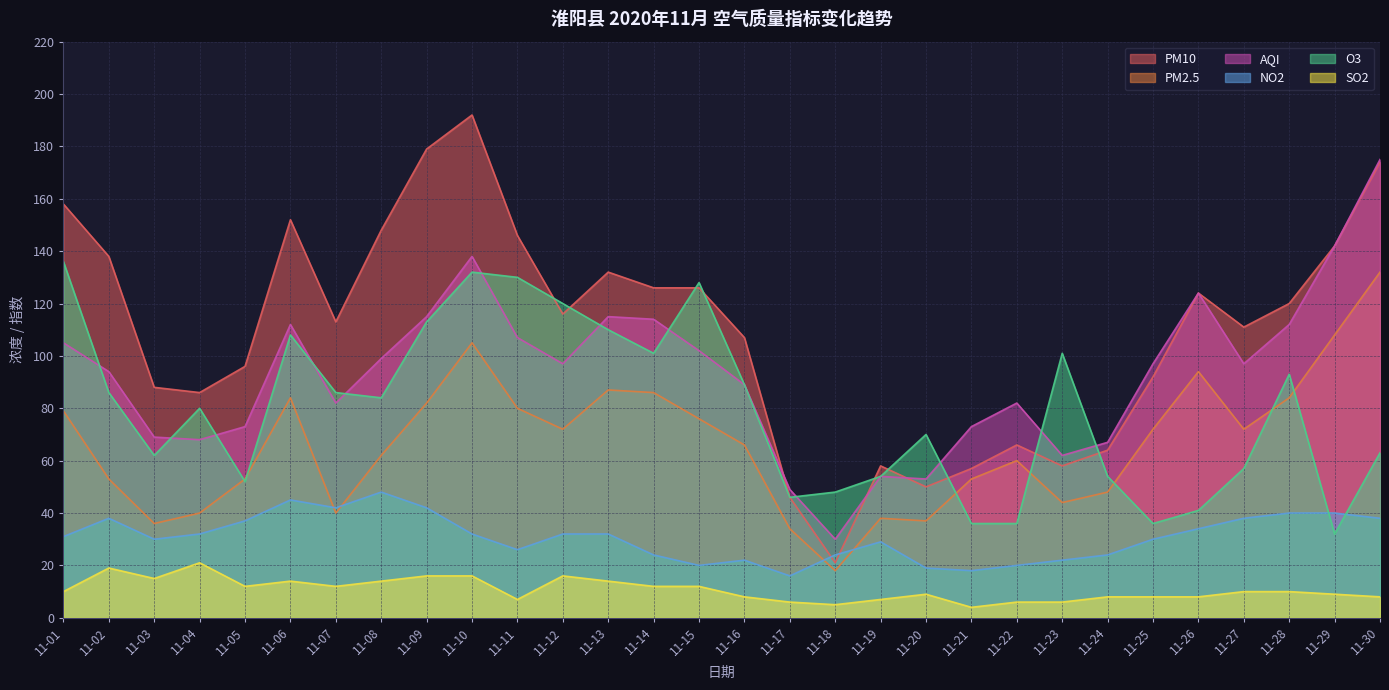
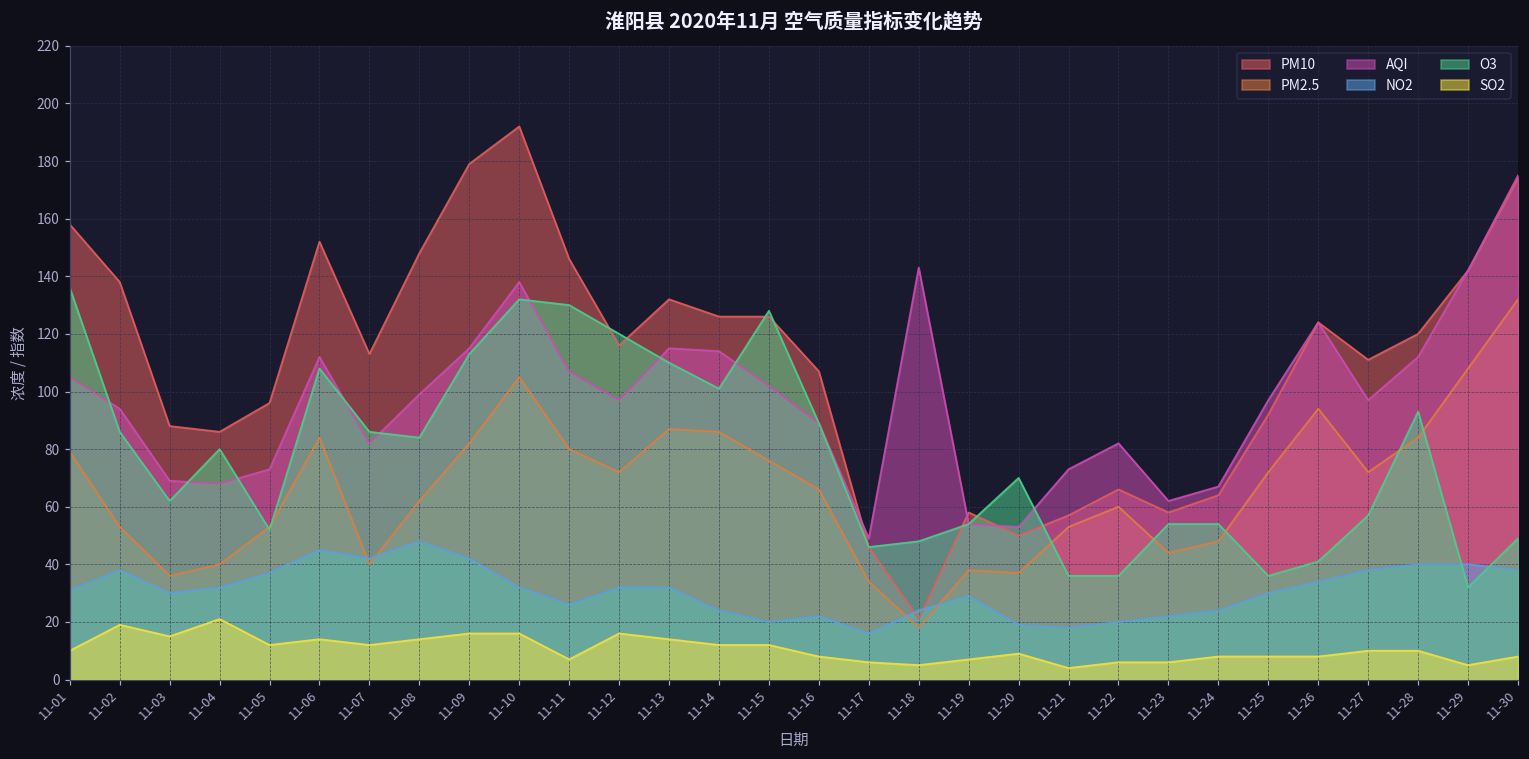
  {
    "AQI": {
      "11-01": 105,
      "11-02": 94,
      "11-03": 69,
      "11-04": 68,
      "11-05": 73,
      "11-06": 112,
      "11-07": 82,
      "11-08": 99,
      "11-09": 115,
      "11-10": 138,
      "11-11": 107,
      "11-12": 97,
      "11-13": 115,
      "11-14": 114,
      "11-15": 102,
      "11-17": 49,
-     "11-18": 30,
+     "11-18": 143,
      "11-20": 53,
      "11-21": 73,
      "11-22": 82,
      "11-23": 62,
      "11-24": 67,
      "11-25": 97,
      "11-27": 97,
      "11-28": 112,
      "11-30": 175
    },
    "NO2": {
      "11-01": 31,
      "11-02": 38,
      "11-03": 30,
      "11-04": 32,
      "11-05": 37,
      "11-06": 45,
      "11-07": 42,
      "11-08": 48,
      "11-09": 42,
      "11-10": 32,
      "11-11": 26,
      "11-12": 32,
      "11-13": 32,
      "11-14": 24,
      "11-15": 20,
      "11-16": 22,
      "11-17": 16,
      "11-18": 24,
      "11-19": 29,
      "11-20": 19,
      "11-21": 18,
      "11-22": 20,
      "11-23": 22,
      "11-24": 24,
      "11-25": 30,
      "11-26": 34,
      "11-27": 38,
      "11-28": 40,
      "11-29": 40,
      "11-30": 38
    },
    "O3": {
      "11-01": 136,
      "11-02": 86,
      "11-03": 62,
      "11-04": 80,
      "11-05": 52,
      "11-06": 108,
      "11-07": 86,
      "11-08": 84,
      "11-09": 113,
      "11-10": 132,
      "11-11": 130,
      "11-12": 120,
      "11-13": 110,
      "11-14": 101,
      "11-15": 128,
      "11-18": 48,
      "11-20": 70,
      "11-21": 36,
      "11-22": 36,
-     "11-23": 101,
+     "11-23": 54,
      "11-24": 54,
      "11-25": 36,
      "11-26": 41,
      "11-27": 57,
      "11-28": 93,
      "11-29": 32,
-     "11-30": 63
+     "11-30": 49
    },
    "SO2": {
      "11-01": 10,
      "11-02": 19,
      "11-03": 15,
      "11-04": 21,
      "11-05": 12,
      "11-06": 14,
      "11-07": 12,
      "11-08": 14,
      "11-09": 16,
      "11-10": 16,
      "11-11": 7,
      "11-12": 16,
      "11-13": 14,
      "11-14": 12,
      "11-15": 12,
      "11-16": 8,
      "11-17": 6,
      "11-18": 5,
      "11-19": 7,
      "11-20": 9,
      "11-21": 4,
      "11-22": 6,
      "11-23": 6,
      "11-24": 8,
      "11-25": 8,
      "11-26": 8,
      "11-27": 10,
      "11-28": 10,
-     "11-29": 9,
+     "11-29": 5,
      "11-30": 8
    }
  }
